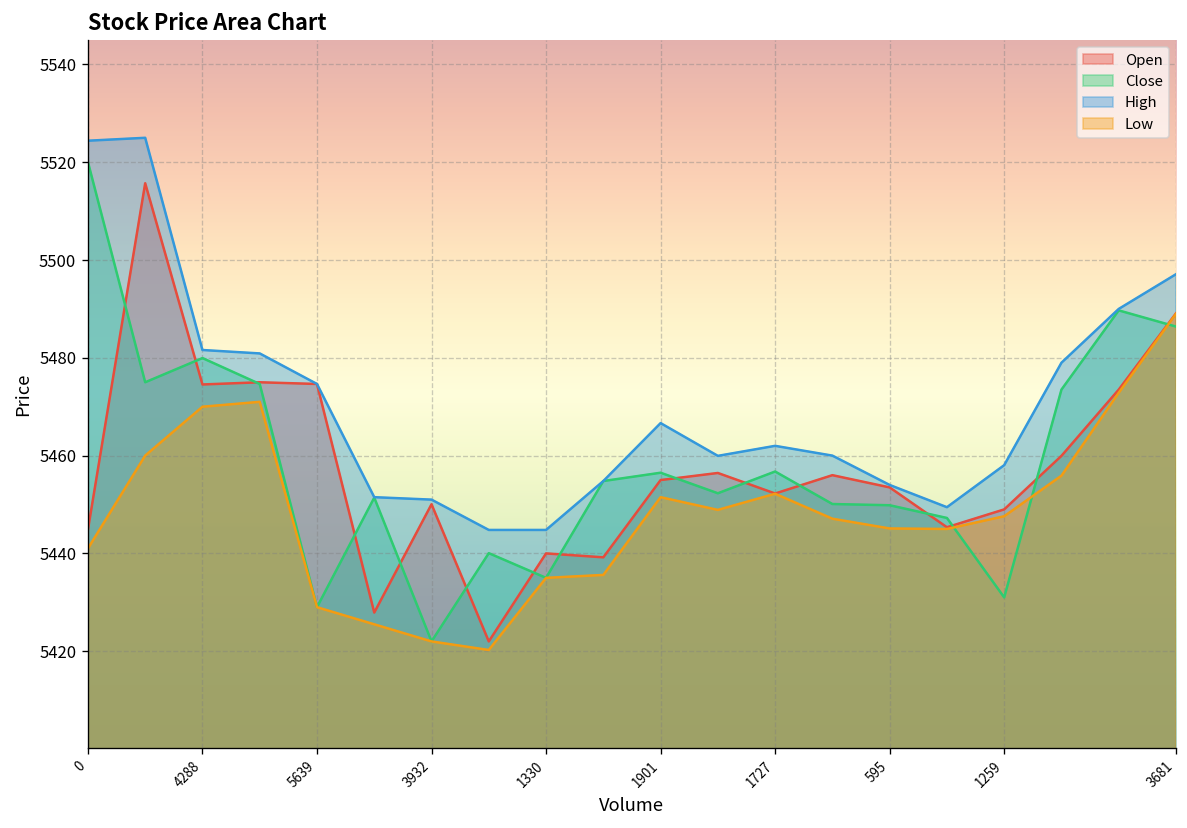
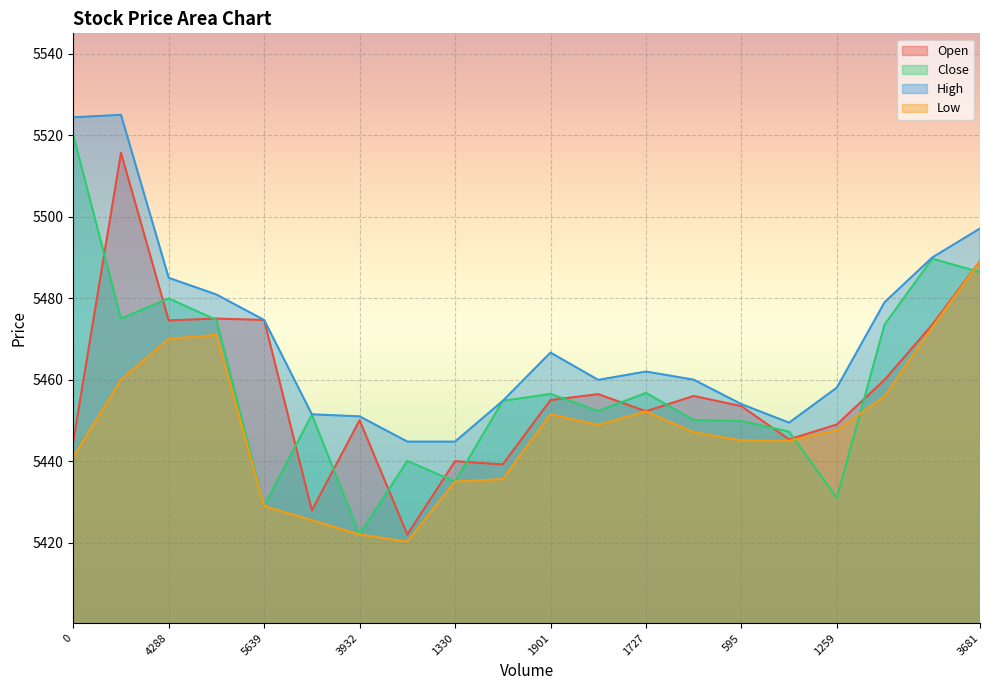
  {
    "Close": {
      "0": 5520,
      "4288": 5480,
      "1901": 5457,
      "1727": 5457,
      "595": 5450,
      "1259": 5431,
      "3681": 5486
    },
    "High": {
      "0": 5524,
-     "4288": 5482,
+     "4288": 5485,
      "3932": 5451,
      "1330": 5445,
      "1901": 5467,
      "1727": 5462,
      "1259": 5458,
      "3681": 5497
    }
  }
